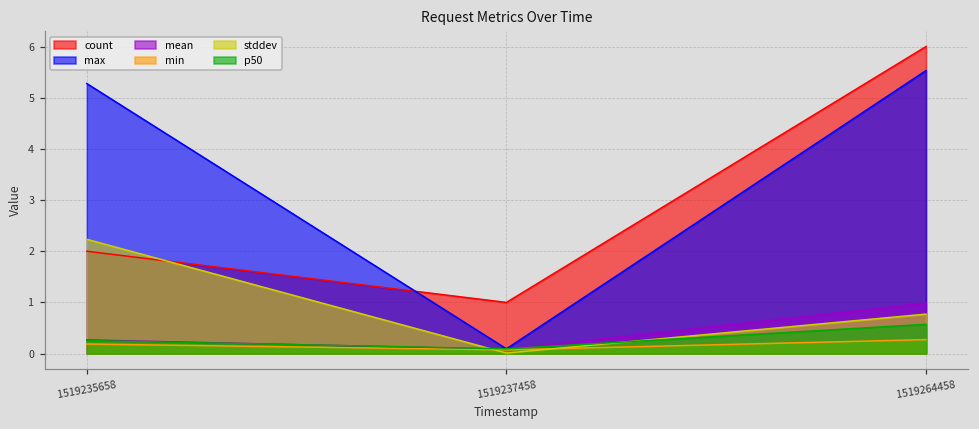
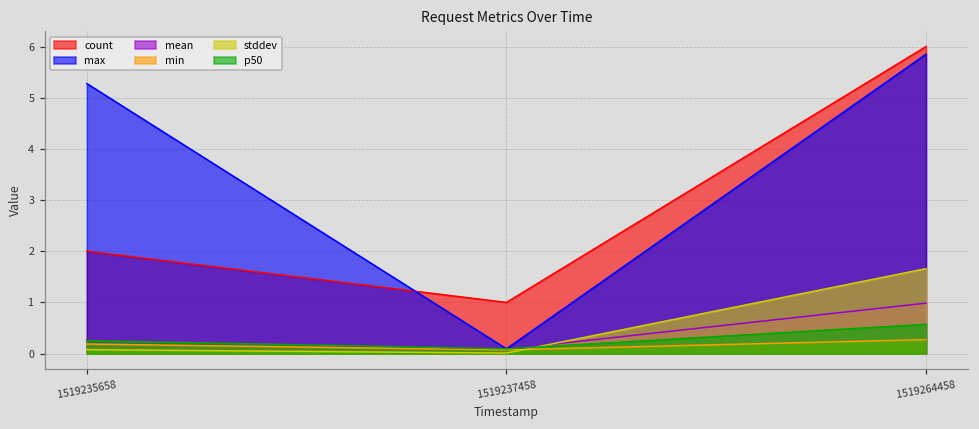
  {
    "count": {
      "1519235658": 2.0,
      "1519237458": 1.0,
      "1519264458": 6.0
    },
    "max": {
      "1519235658": 5.3,
-     "1519264458": 5.5
+     "1519264458": 5.9
    },
    "mean": {
      "1519264458": 1.0
    },
    "min": {
      "1519235658": 0.2,
      "1519264458": 0.3
    },
    "stddev": {
-     "1519235658": 2.2,
+     "1519235658": 0.1,
      "1519237458": 0.0,
-     "1519264458": 0.8
+     "1519264458": 1.7
    },
    "p50": {
      "1519264458": 0.6
    }
  }
